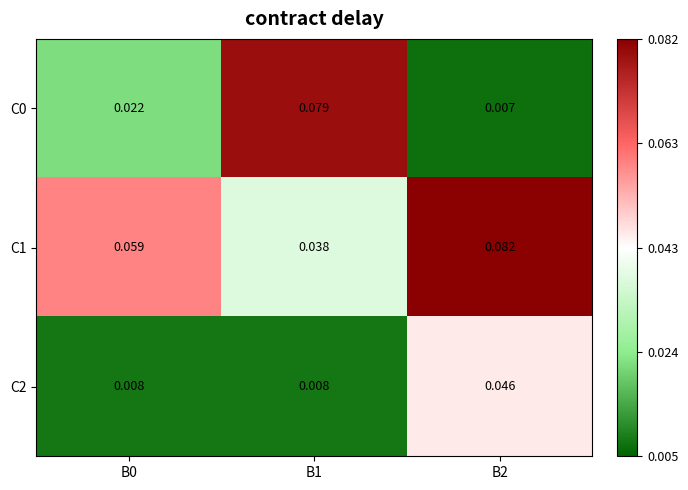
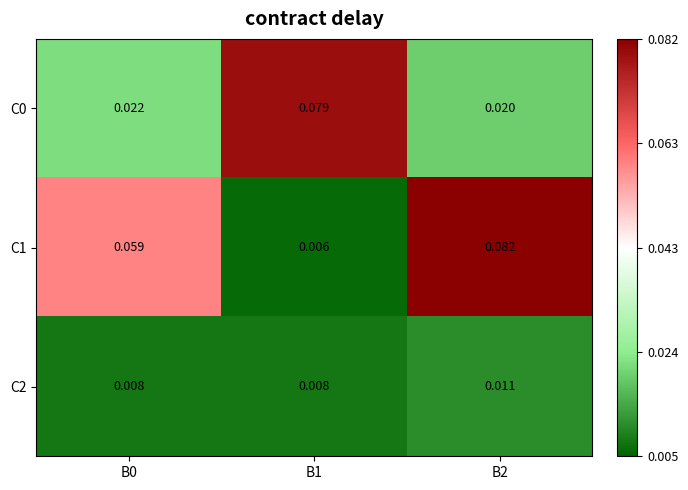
  {
    "C0": {
      "B0": 0.022,
      "B1": 0.079,
-     "B2": 0.007
+     "B2": 0.020
    },
    "C1": {
      "B0": 0.059,
-     "B1": 0.038,
+     "B1": 0.006,
      "B2": 0.082
    },
    "C2": {
      "B0": 0.008,
      "B1": 0.008,
-     "B2": 0.046
+     "B2": 0.011
    }
  }
